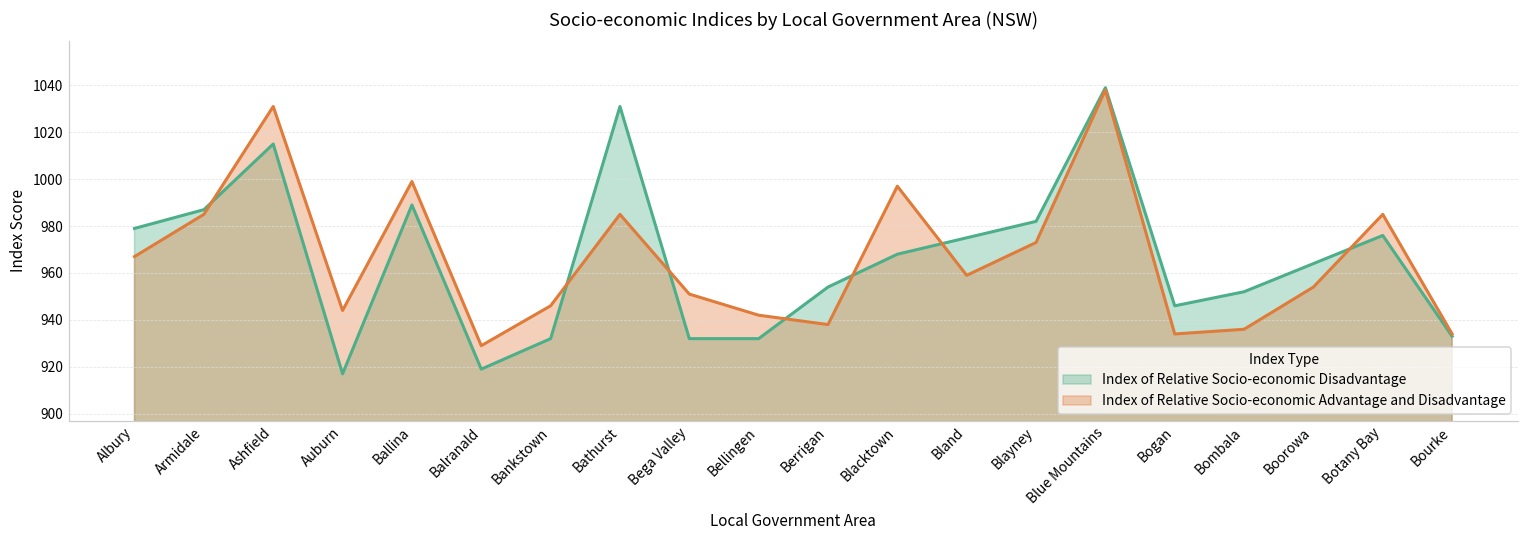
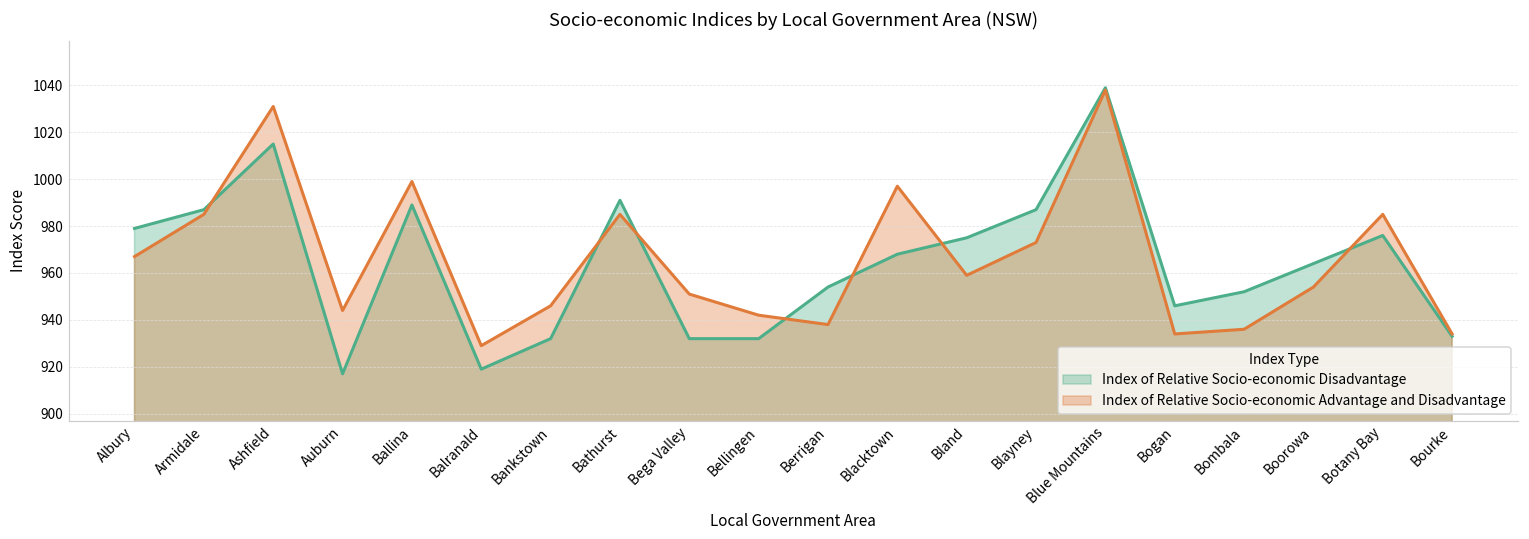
  {
    "Index of Relative Socio-economic Disadvantage": {
      "Albury": 979,
      "Armidale": 987,
      "Ashfield": 1015,
      "Auburn": 917,
      "Ballina": 989,
      "Balranald": 919,
      "Bankstown": 932,
-     "Bathurst": 1031,
+     "Bathurst": 991,
      "Bega Valley": 932,
      "Bellingen": 932,
      "Berrigan": 954,
      "Blacktown": 968,
      "Bland": 975,
-     "Blayney": 982,
+     "Blayney": 987,
      "Bogan": 946,
      "Bombala": 952,
      "Boorowa": 964,
      "Botany Bay": 976
    },
    "Index of Relative Socio-economic Advantage and Disadvantage": {
      "Albury": 967,
      "Armidale": 985,
      "Ashfield": 1031,
      "Auburn": 944,
      "Ballina": 999,
      "Balranald": 929,
      "Bankstown": 946,
      "Bathurst": 985,
      "Bega Valley": 951,
      "Bellingen": 942,
      "Berrigan": 938,
      "Blacktown": 997,
      "Bland": 959,
      "Blayney": 973,
      "Bogan": 934,
      "Bombala": 936,
      "Boorowa": 954,
      "Botany Bay": 985
    }
  }
